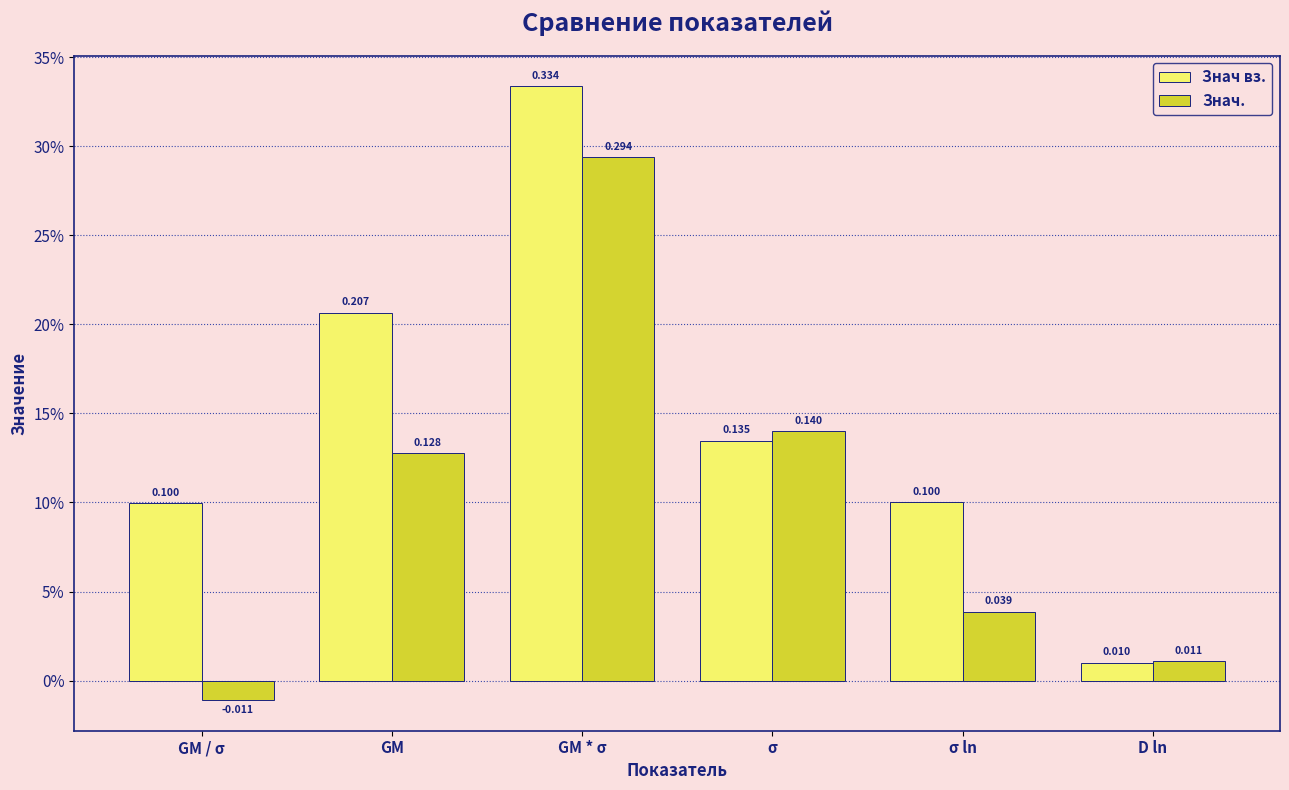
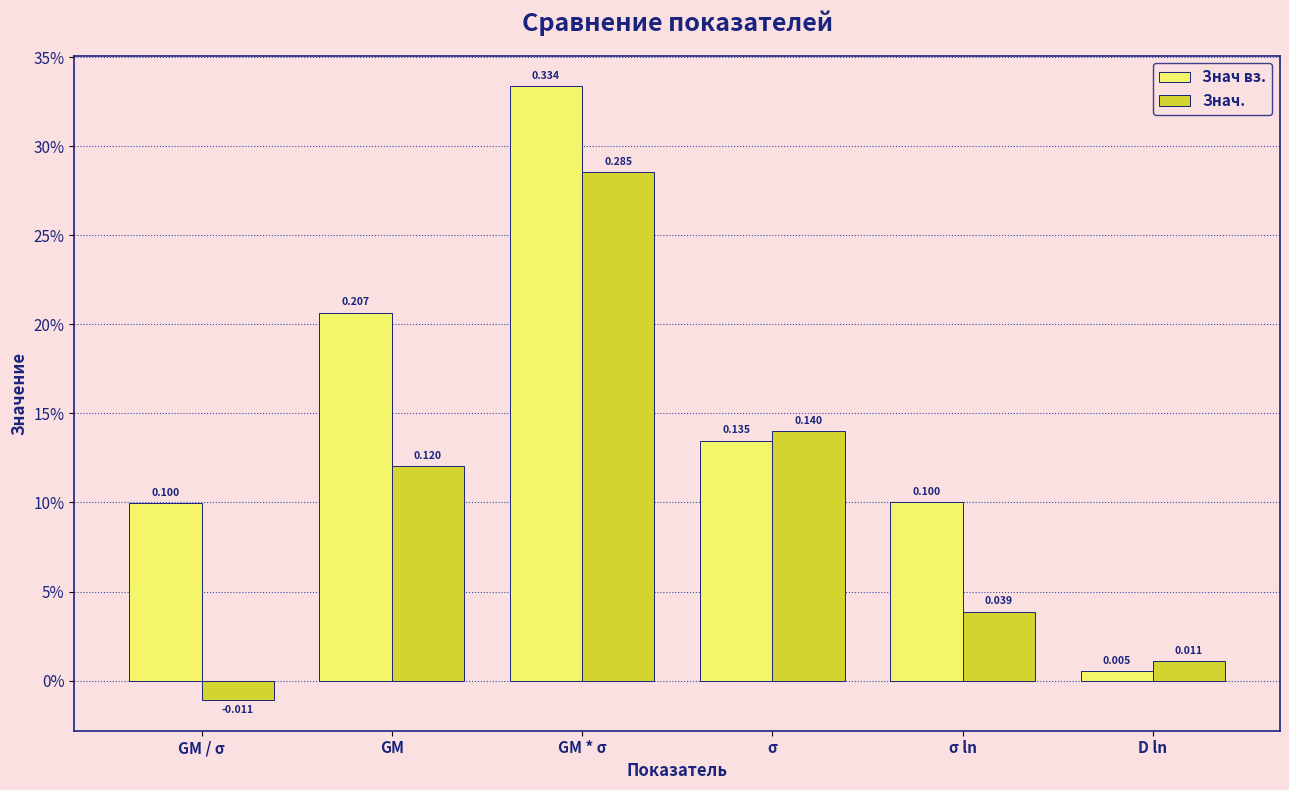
  {
    "Знач вз.": {
      "GM / σ": 0.100,
      "GM": 0.207,
      "GM * σ": 0.334,
      "σ": 0.135,
      "σ ln": 0.100,
-     "D ln": 0.010
+     "D ln": 0.005
    },
    "Знач.": {
      "GM / σ": -0.011,
-     "GM": 0.128,
-     "GM * σ": 0.294,
+     "GM": 0.120,
+     "GM * σ": 0.285,
      "σ": 0.140,
      "σ ln": 0.039,
      "D ln": 0.011
    }
  }
